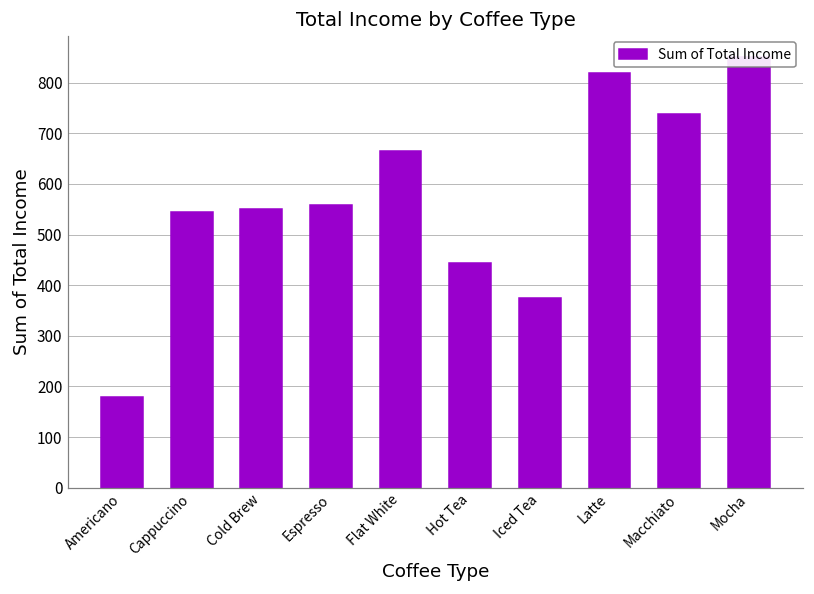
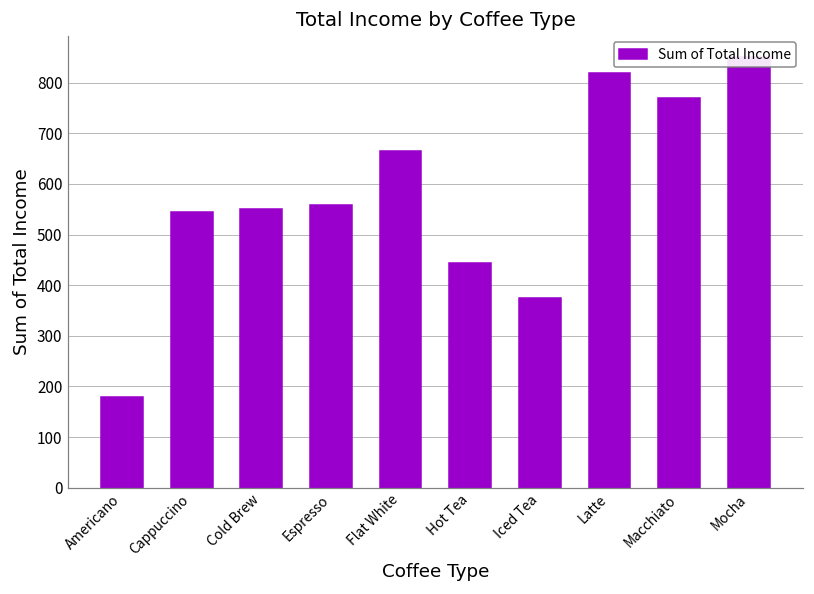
  {
    "Americano": 180,
    "Cappuccino": 540,
    "Cold Brew": 550,
    "Espresso": 560,
    "Flat White": 670,
    "Hot Tea": 440,
    "Iced Tea": 370,
    "Latte": 820,
-   "Macchiato": 740
+   "Macchiato": 770
  }
